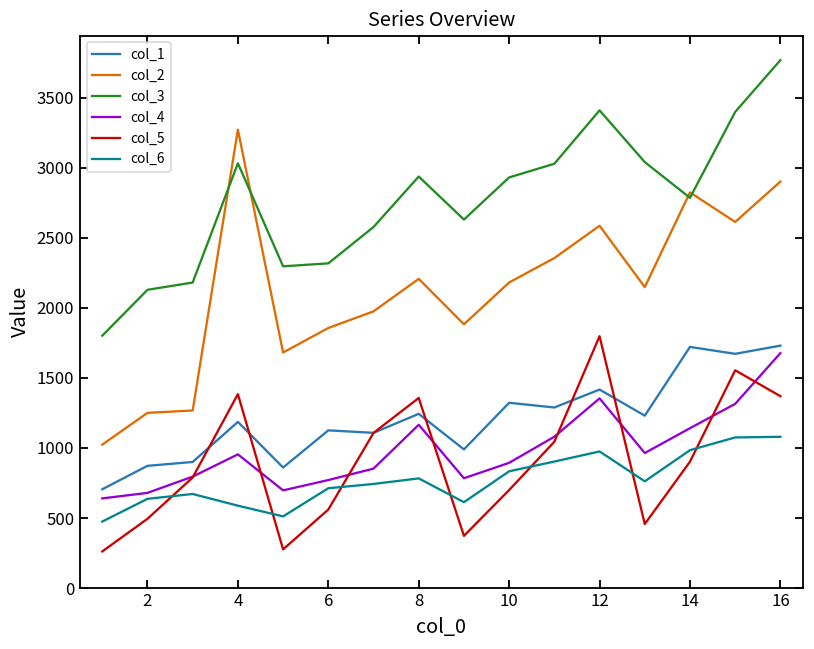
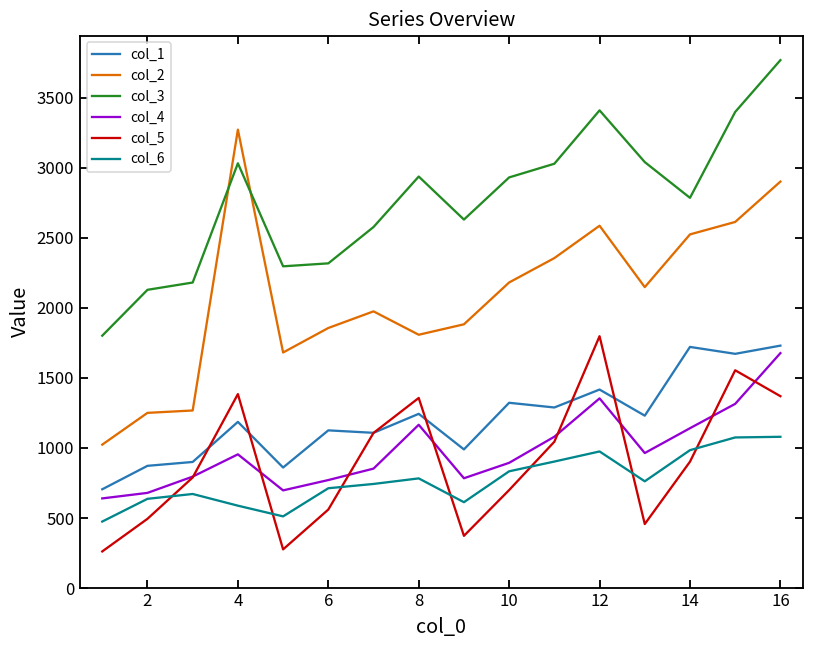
  {
    "col_2": {
      "2": 1250,
      "4": 3270,
      "6": 1860,
-     "8": 2210,
+     "8": 1810,
      "10": 2180,
      "12": 2590,
-     "14": 2820,
+     "14": 2520,
      "16": 2900
    },
    "col_3": {
      "2": 2130,
      "4": 3030,
      "6": 2320,
      "8": 2940,
      "10": 2930,
      "12": 3410,
      "14": 2790,
      "16": 3770
    },
    "col_4": {
      "2": 680,
      "4": 950,
      "6": 770,
      "8": 1170,
      "10": 890,
      "12": 1350,
      "14": 1140,
      "16": 1680
    },
    "col_5": {
      "2": 490,
      "4": 1380,
      "6": 560,
      "8": 1360,
      "10": 700,
      "12": 1800,
      "14": 900,
      "16": 1370
    }
  }
